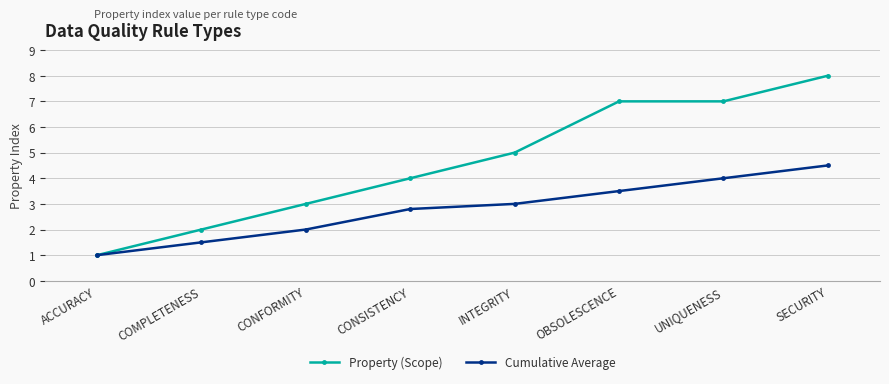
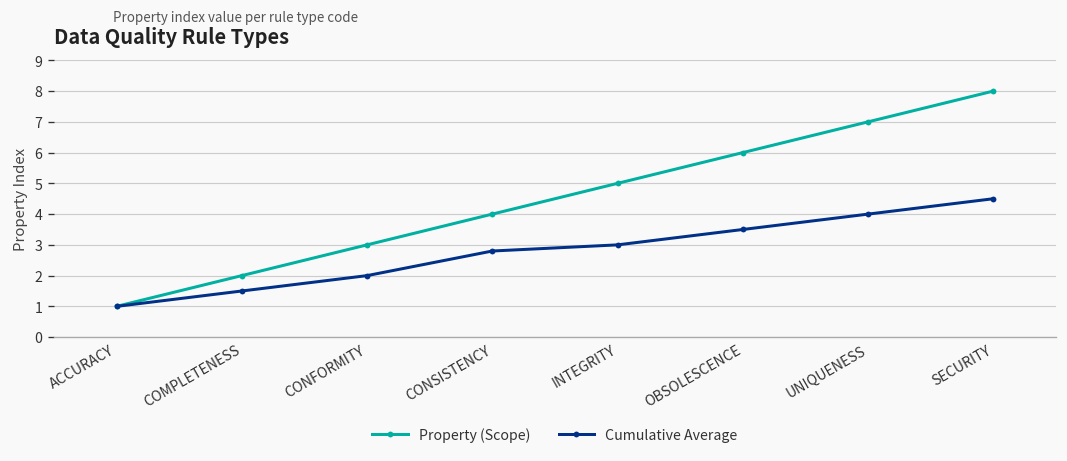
  {
    "Property (Scope)": {
      "COMPLETENESS": 2,
      "CONFORMITY": 3,
      "CONSISTENCY": 4,
      "INTEGRITY": 5,
-     "OBSOLESCENCE": 7,
+     "OBSOLESCENCE": 6,
      "UNIQUENESS": 7,
      "SECURITY": 8
    },
    "Cumulative Average": {
      "COMPLETENESS": 1.5,
      "CONFORMITY": 2,
      "CONSISTENCY": 2.8,
      "INTEGRITY": 3,
      "OBSOLESCENCE": 3.5,
      "UNIQUENESS": 4,
      "SECURITY": 4.5
    }
  }
